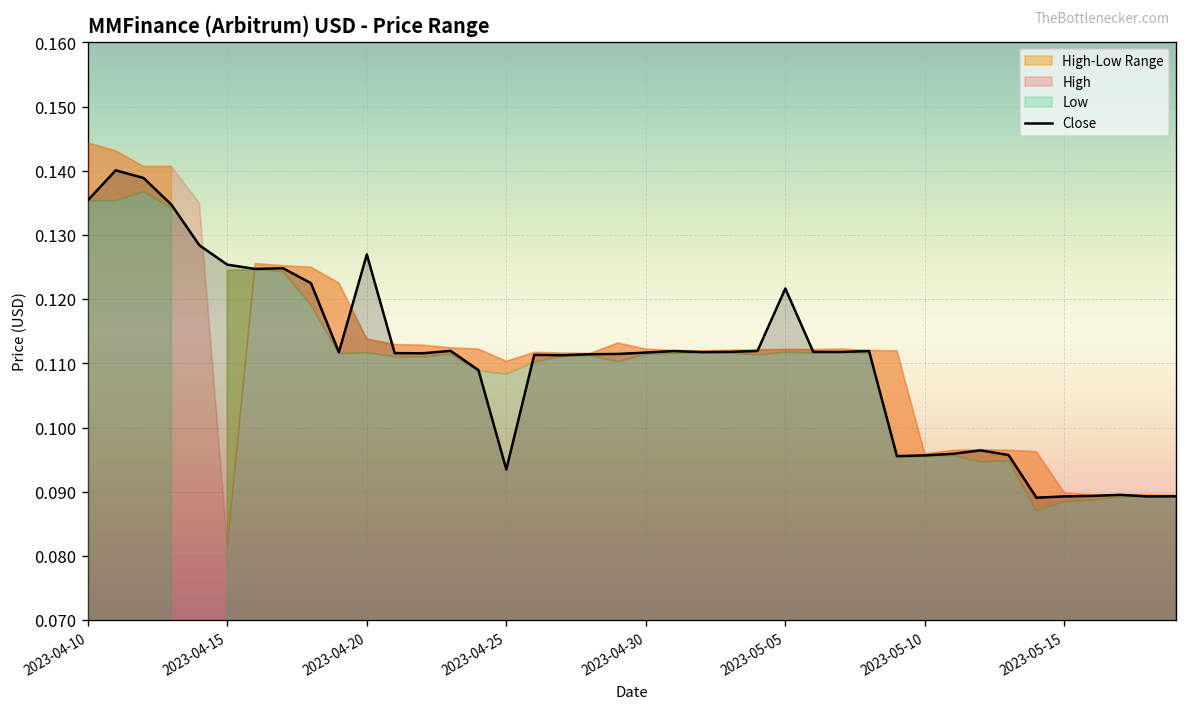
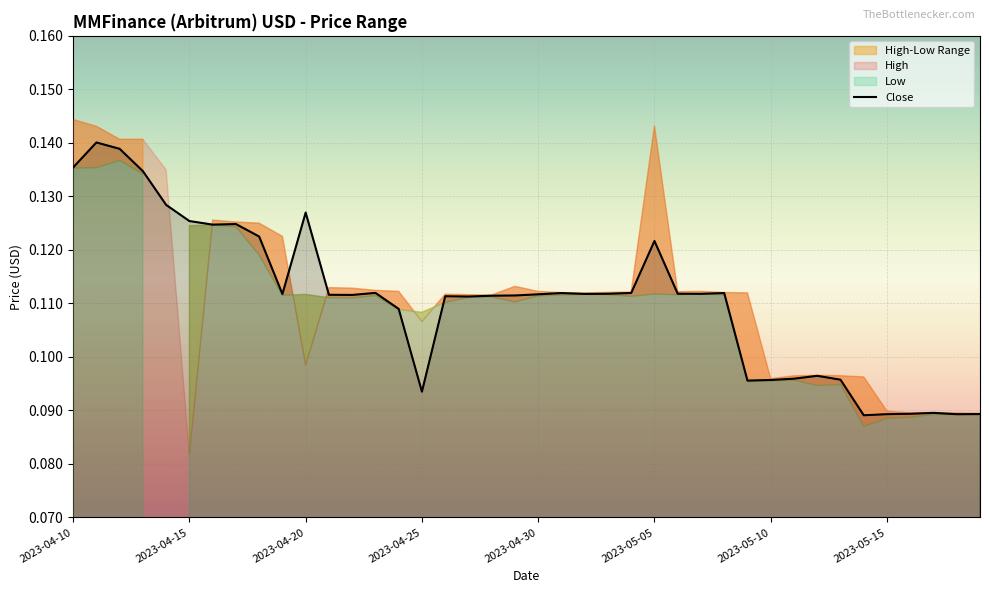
  {
    "High": {
      "2023-04-10": 0.144,
      "2023-04-15": 0.082,
-     "2023-04-20": 0.114,
-     "2023-04-25": 0.110,
+     "2023-04-20": 0.098,
+     "2023-04-25": 0.107,
      "2023-04-30": 0.112,
-     "2023-05-05": 0.112,
+     "2023-05-05": 0.143,
      "2023-05-15": 0.090
    },
    "Close": {
      "2023-04-10": 0.135,
      "2023-04-15": 0.125,
      "2023-04-20": 0.127,
      "2023-04-25": 0.093,
      "2023-04-30": 0.112,
      "2023-05-05": 0.122,
      "2023-05-15": 0.089
    }
  }
